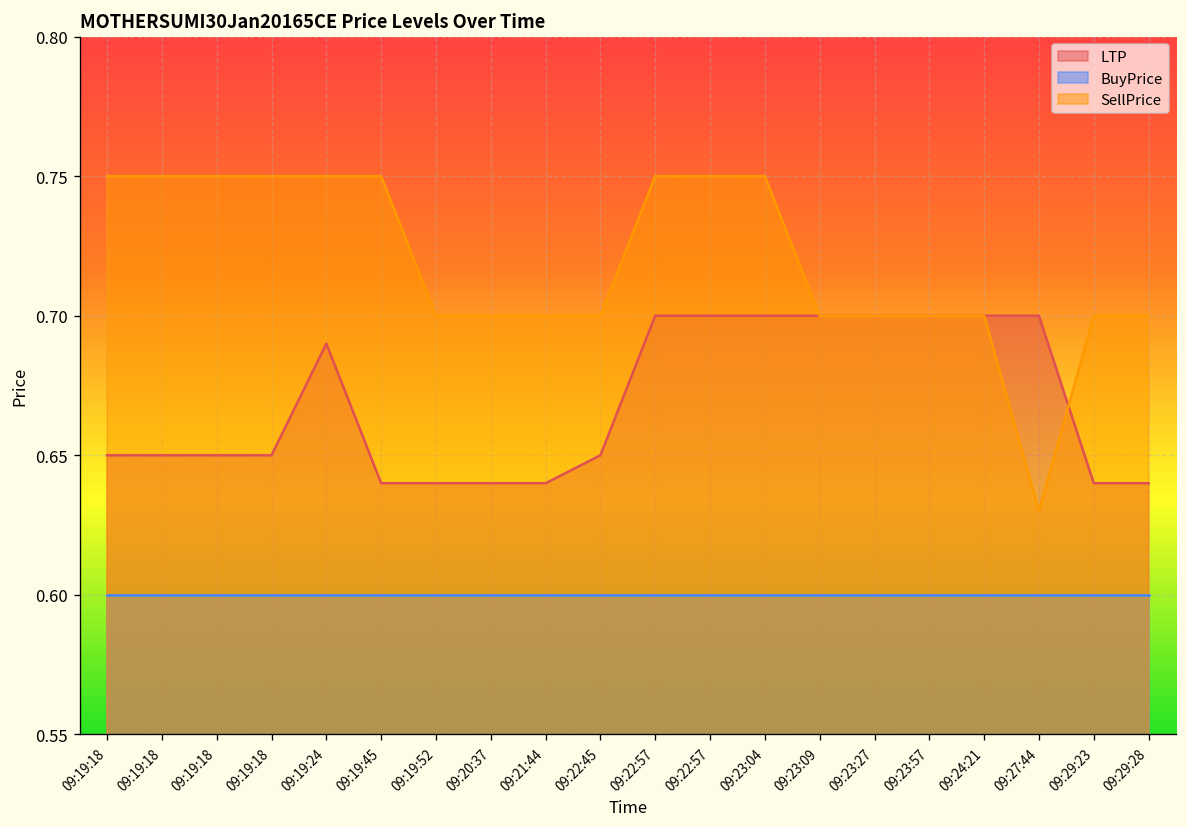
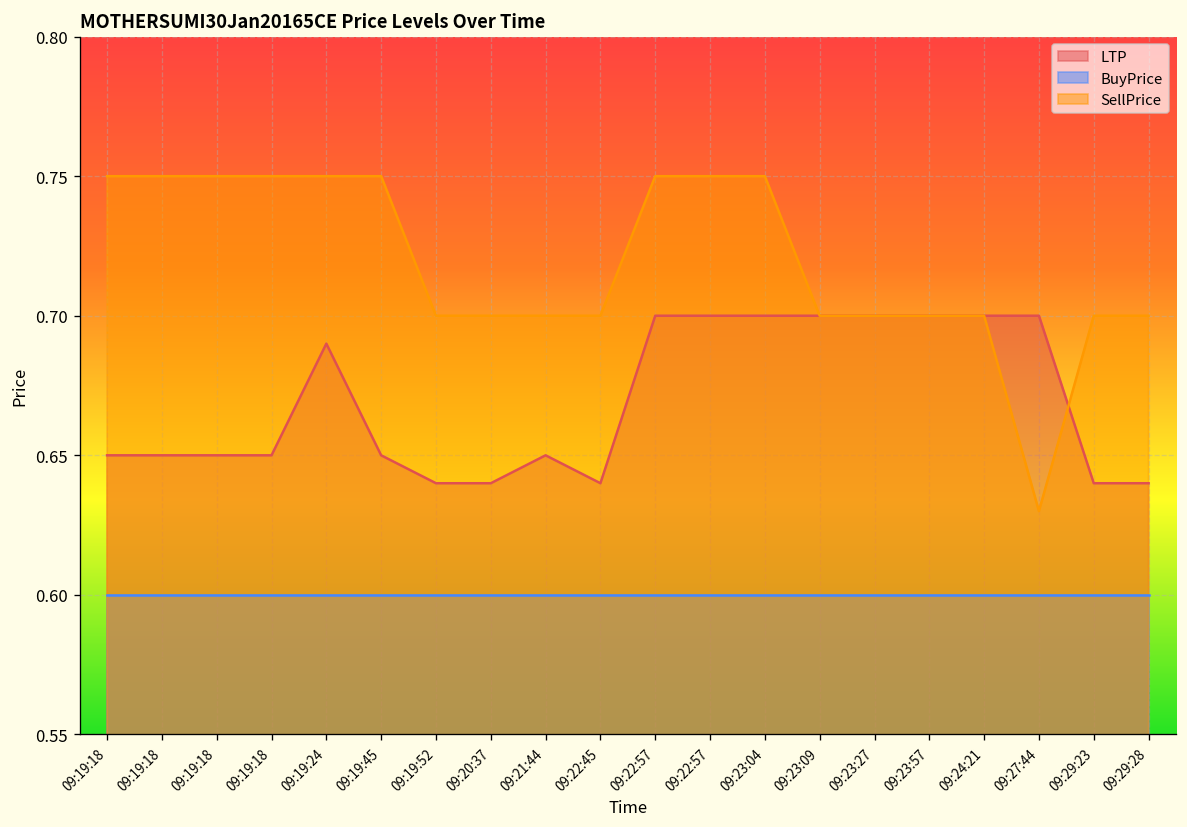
  {
    "LTP": {
      "09:19:24": 0.69,
-     "09:19:45": 0.64,
+     "09:19:45": 0.65,
      "09:19:52": 0.64,
      "09:20:37": 0.64,
-     "09:21:44": 0.64,
-     "09:22:45": 0.65,
+     "09:21:44": 0.65,
+     "09:22:45": 0.64,
      "09:23:04": 0.70,
      "09:27:44": 0.70,
      "09:29:23": 0.64,
      "09:29:28": 0.64
    },
    "BuyPrice": {
      "09:19:24": 0.60,
      "09:19:45": 0.60,
      "09:19:52": 0.60,
      "09:20:37": 0.60,
      "09:21:44": 0.60,
      "09:22:45": 0.60,
      "09:23:04": 0.60,
      "09:23:09": 0.60,
      "09:23:27": 0.60,
      "09:23:57": 0.60,
      "09:24:21": 0.60,
      "09:27:44": 0.60,
      "09:29:23": 0.60,
      "09:29:28": 0.60
    },
    "SellPrice": {
      "09:19:24": 0.75,
      "09:19:45": 0.75,
      "09:19:52": 0.70,
      "09:20:37": 0.70,
      "09:21:44": 0.70,
      "09:22:45": 0.70,
      "09:23:04": 0.75,
      "09:27:44": 0.63,
      "09:29:23": 0.70,
      "09:29:28": 0.70
    }
  }
